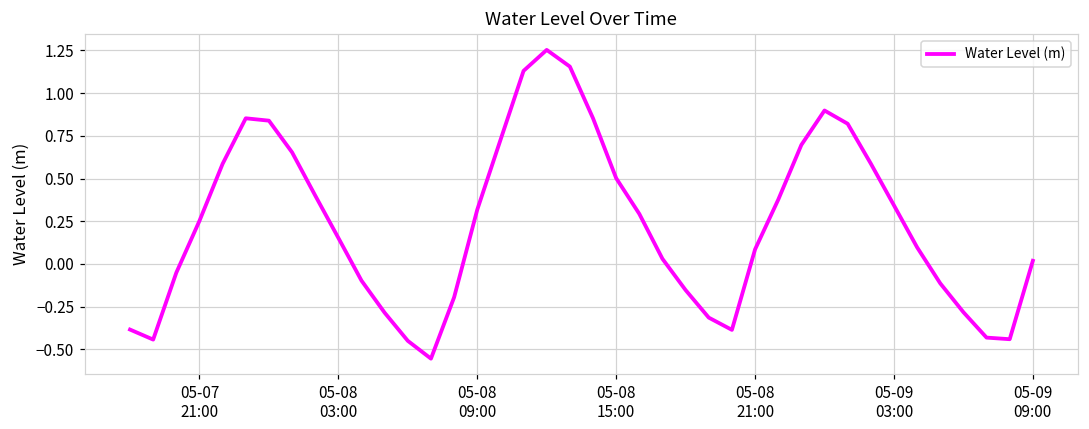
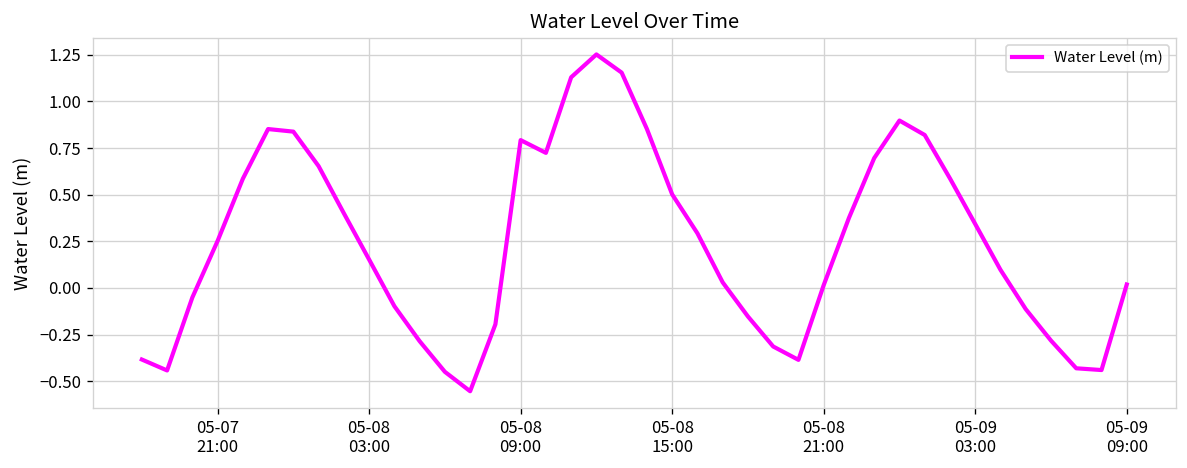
  {
    "05-07 21:00": 0.25,
    "05-08 03:00": 0.15,
-   "05-08 09:00": 0.32,
+   "05-08 09:00": 0.79,
    "05-08 15:00": 0.50,
-   "05-08 21:00": 0.09,
+   "05-08 21:00": 0.02,
    "05-09 03:00": 0.34,
    "05-09 09:00": 0.02
  }
